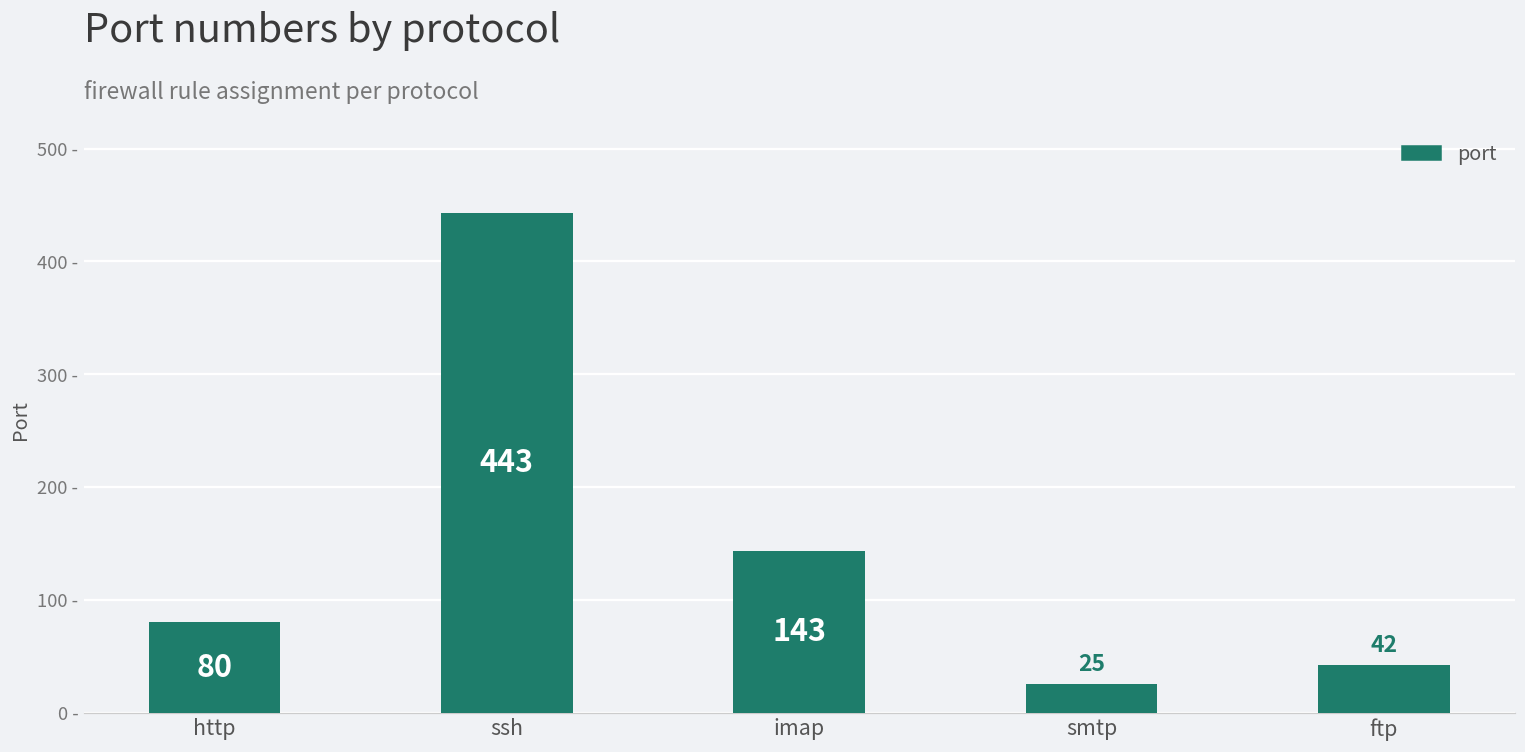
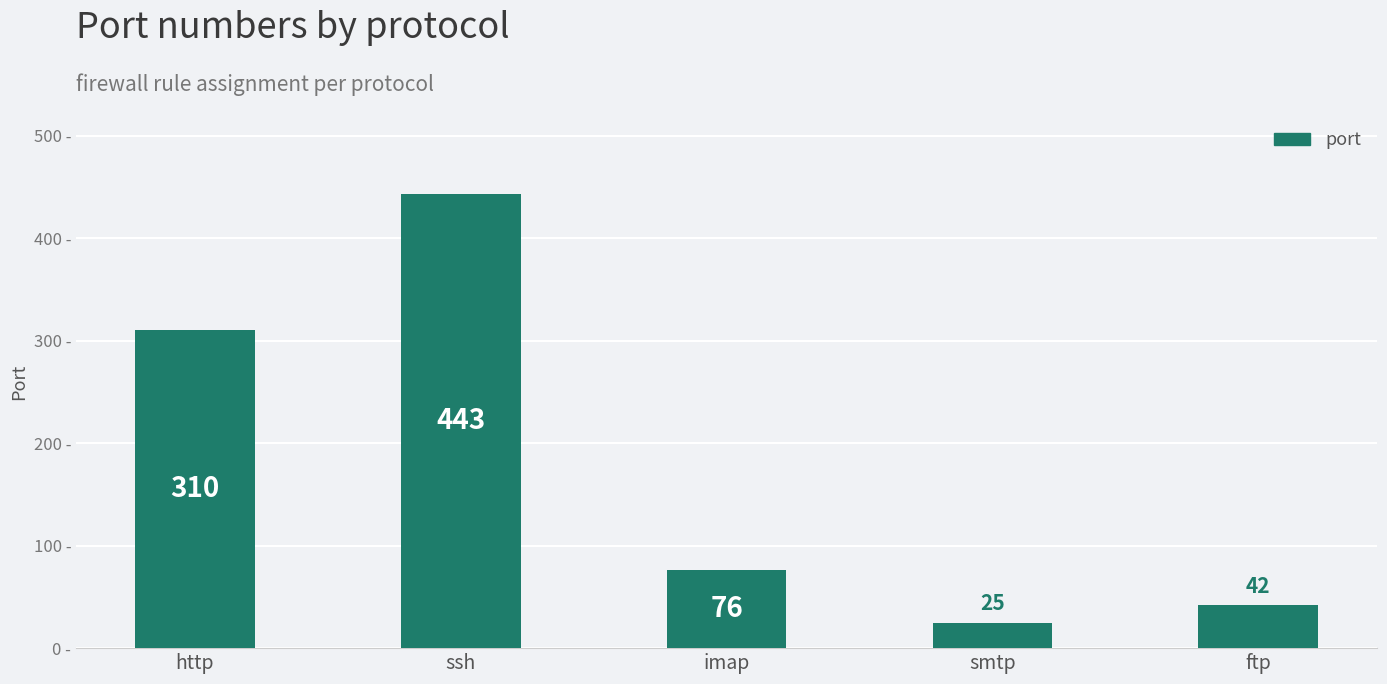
  {
-   "http": 80,
+   "http": 310,
    "ssh": 443,
-   "imap": 143,
+   "imap": 76,
    "smtp": 25,
    "ftp": 42
  }
